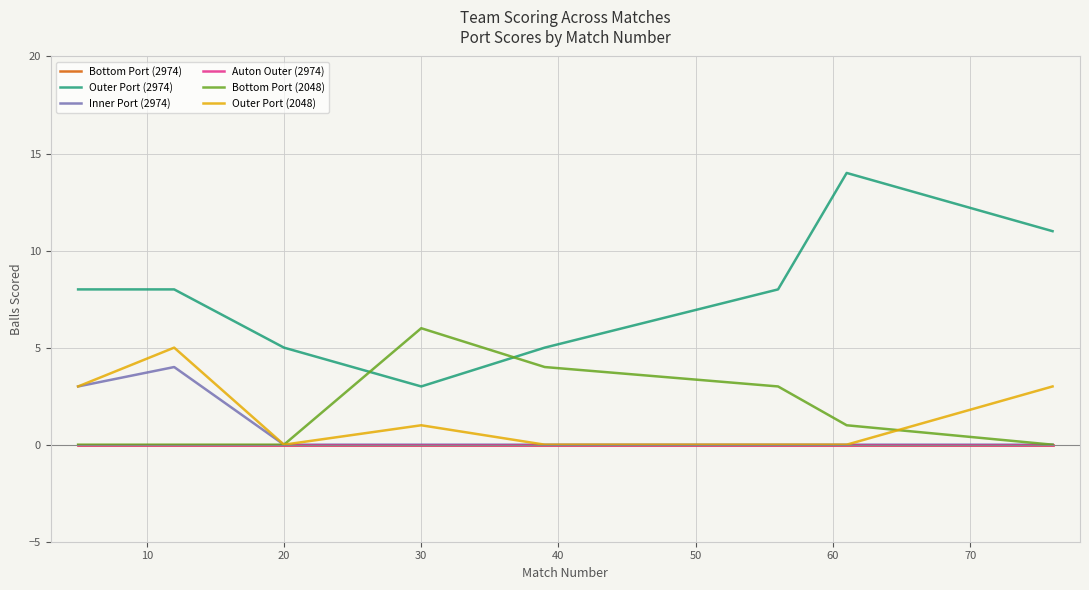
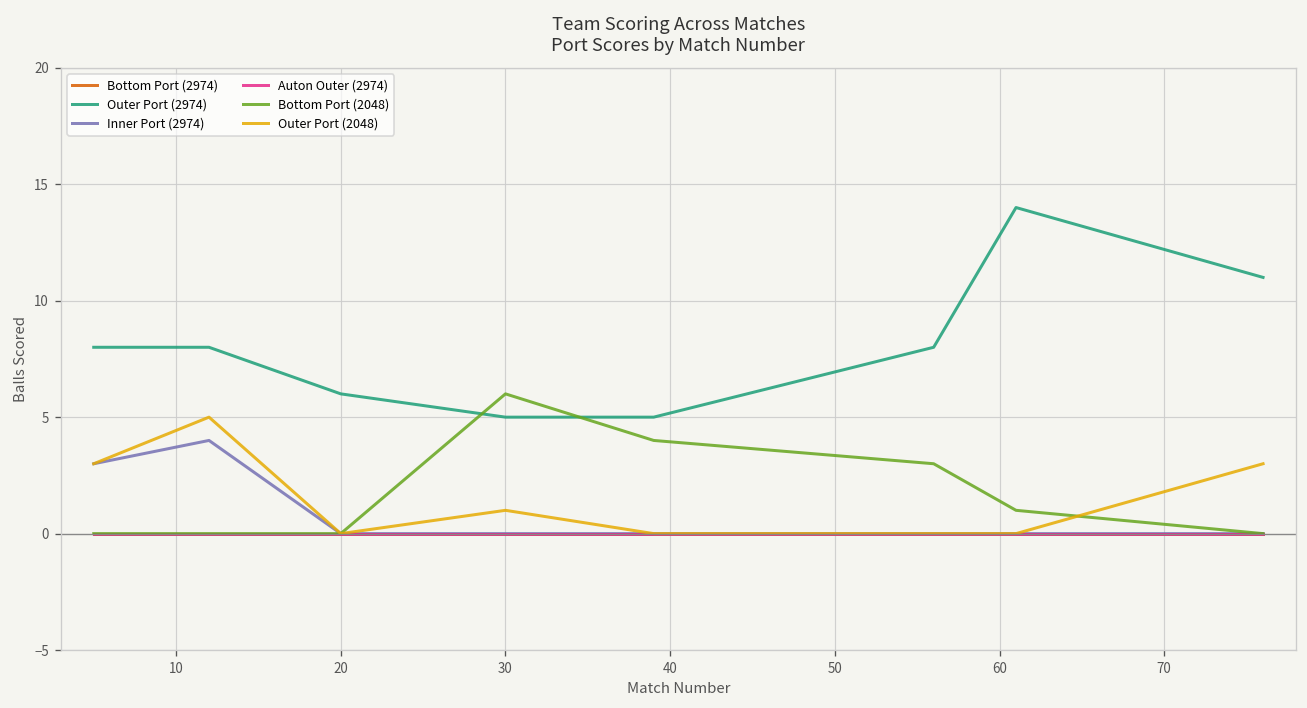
  {
    "Outer Port (2974)": {
-     "20": 5,
-     "30": 3
+     "20": 6,
+     "30": 5
    },
    "Bottom Port (2048)": {
      "30": 6
    },
    "Outer Port (2048)": {
      "30": 1
    }
  }
